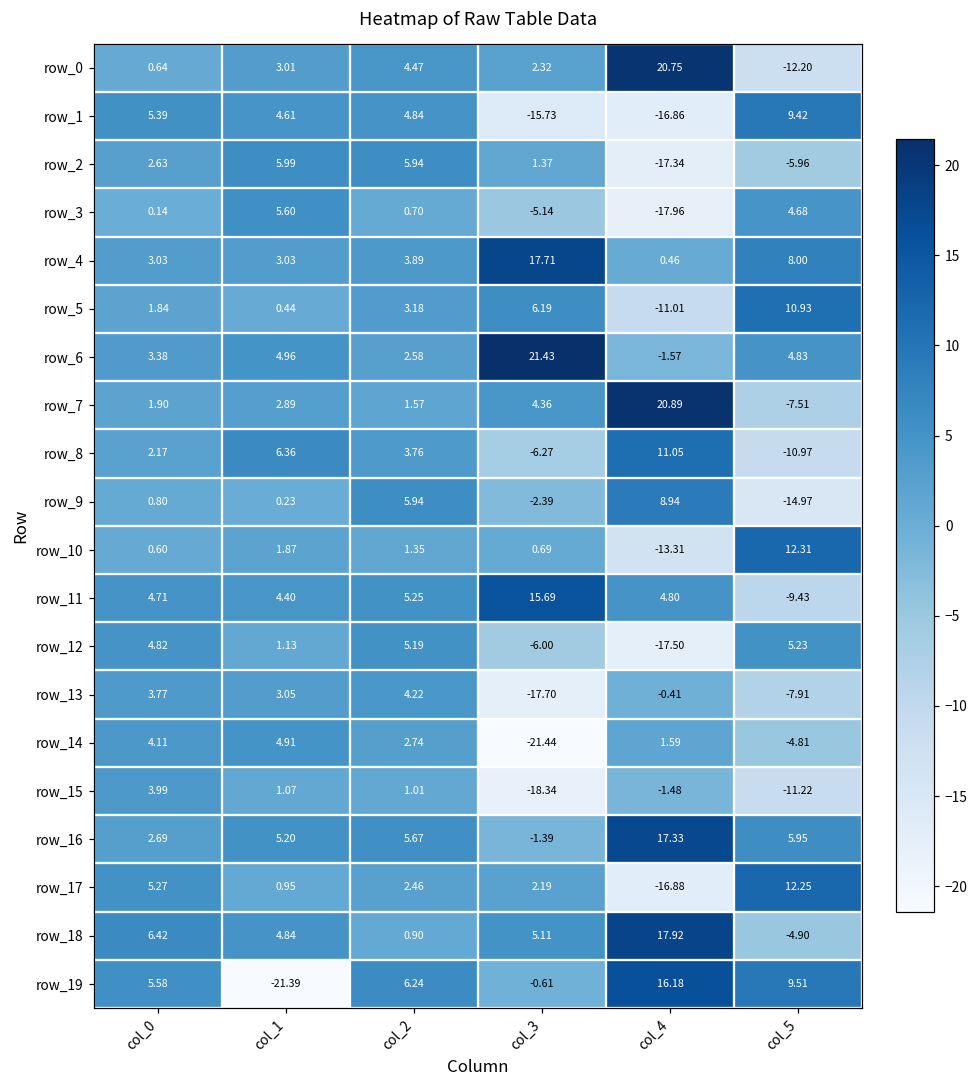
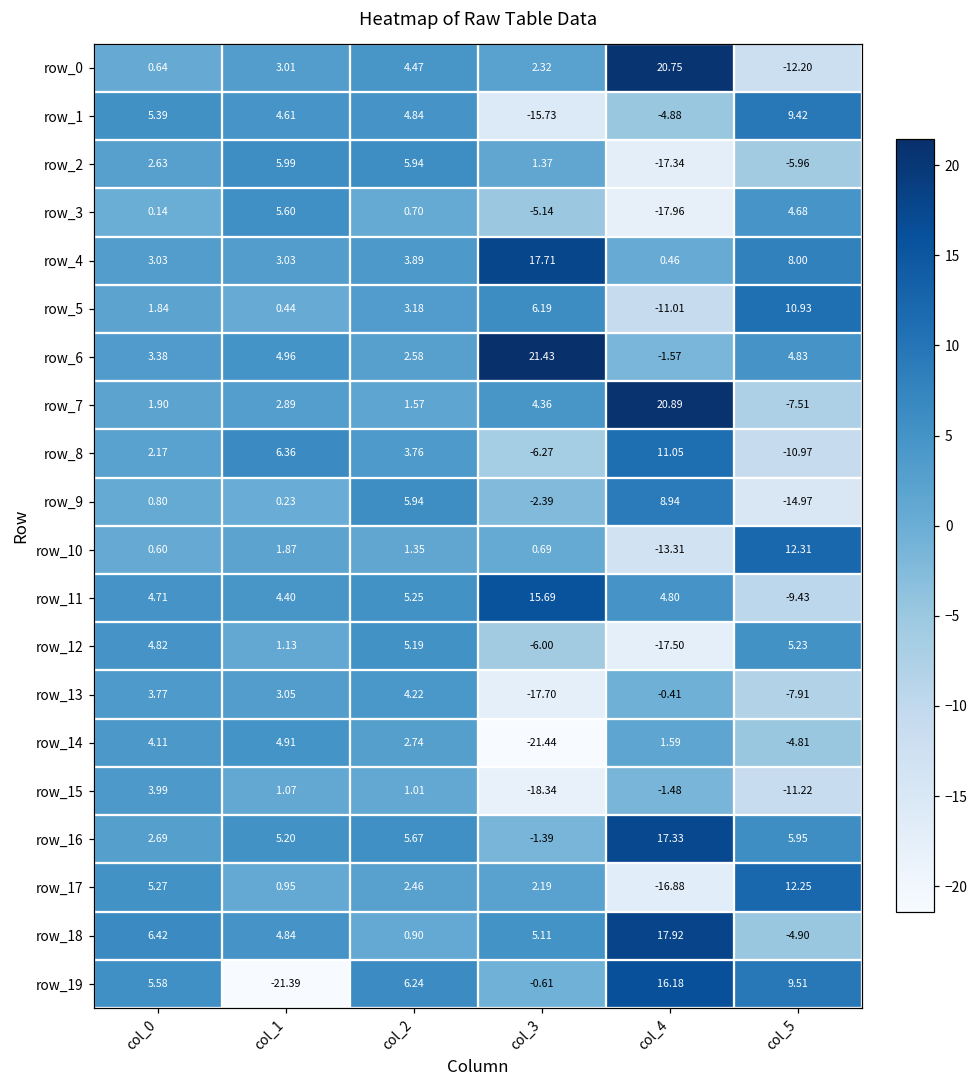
  {
    "row_0": {
      "col_0": 0.64,
      "col_1": 3.01,
      "col_2": 4.47,
      "col_3": 2.32,
      "col_4": 20.75,
      "col_5": -12.20
    },
    "row_1": {
      "col_0": 5.39,
      "col_1": 4.61,
      "col_2": 4.84,
      "col_3": -15.73,
-     "col_4": -16.86,
+     "col_4": -4.88,
      "col_5": 9.42
    },
    "row_2": {
      "col_0": 2.63,
      "col_1": 5.99,
      "col_2": 5.94,
      "col_3": 1.37,
      "col_4": -17.34,
      "col_5": -5.96
    },
    "row_3": {
      "col_0": 0.14,
      "col_1": 5.60,
      "col_2": 0.70,
      "col_3": -5.14,
      "col_4": -17.96,
      "col_5": 4.68
    },
    "row_4": {
      "col_0": 3.03,
      "col_1": 3.03,
      "col_2": 3.89,
      "col_3": 17.71,
      "col_4": 0.46,
      "col_5": 8.00
    },
    "row_5": {
      "col_0": 1.84,
      "col_1": 0.44,
      "col_2": 3.18,
      "col_3": 6.19,
      "col_4": -11.01,
      "col_5": 10.93
    },
    "row_6": {
      "col_0": 3.38,
      "col_1": 4.96,
      "col_2": 2.58,
      "col_3": 21.43,
      "col_4": -1.57,
      "col_5": 4.83
    },
    "row_7": {
      "col_0": 1.90,
      "col_1": 2.89,
      "col_2": 1.57,
      "col_3": 4.36,
      "col_4": 20.89,
      "col_5": -7.51
    },
    "row_8": {
      "col_0": 2.17,
      "col_1": 6.36,
      "col_2": 3.76,
      "col_3": -6.27,
      "col_4": 11.05,
      "col_5": -10.97
    },
    "row_9": {
      "col_0": 0.80,
      "col_1": 0.23,
      "col_2": 5.94,
      "col_3": -2.39,
      "col_4": 8.94,
      "col_5": -14.97
    },
    "row_10": {
      "col_0": 0.60,
      "col_1": 1.87,
      "col_2": 1.35,
      "col_3": 0.69,
      "col_4": -13.31,
      "col_5": 12.31
    },
    "row_11": {
      "col_0": 4.71,
      "col_1": 4.40,
      "col_2": 5.25,
      "col_3": 15.69,
      "col_4": 4.80,
      "col_5": -9.43
    },
    "row_12": {
      "col_0": 4.82,
      "col_1": 1.13,
      "col_2": 5.19,
      "col_3": -6.00,
      "col_4": -17.50,
      "col_5": 5.23
    },
    "row_13": {
      "col_0": 3.77,
      "col_1": 3.05,
      "col_2": 4.22,
      "col_3": -17.70,
      "col_4": -0.41,
      "col_5": -7.91
    },
    "row_14": {
      "col_0": 4.11,
      "col_1": 4.91,
      "col_2": 2.74,
      "col_3": -21.44,
      "col_4": 1.59,
      "col_5": -4.81
    },
    "row_15": {
      "col_0": 3.99,
      "col_1": 1.07,
      "col_2": 1.01,
      "col_3": -18.34,
      "col_4": -1.48,
      "col_5": -11.22
    },
    "row_16": {
      "col_0": 2.69,
      "col_1": 5.20,
      "col_2": 5.67,
      "col_3": -1.39,
      "col_4": 17.33,
      "col_5": 5.95
    },
    "row_17": {
      "col_0": 5.27,
      "col_1": 0.95,
      "col_2": 2.46,
      "col_3": 2.19,
      "col_4": -16.88,
      "col_5": 12.25
    },
    "row_18": {
      "col_0": 6.42,
      "col_1": 4.84,
      "col_2": 0.90,
      "col_3": 5.11,
      "col_4": 17.92,
      "col_5": -4.90
    },
    "row_19": {
      "col_0": 5.58,
      "col_1": -21.39,
      "col_2": 6.24,
      "col_3": -0.61,
      "col_4": 16.18,
      "col_5": 9.51
    }
  }
